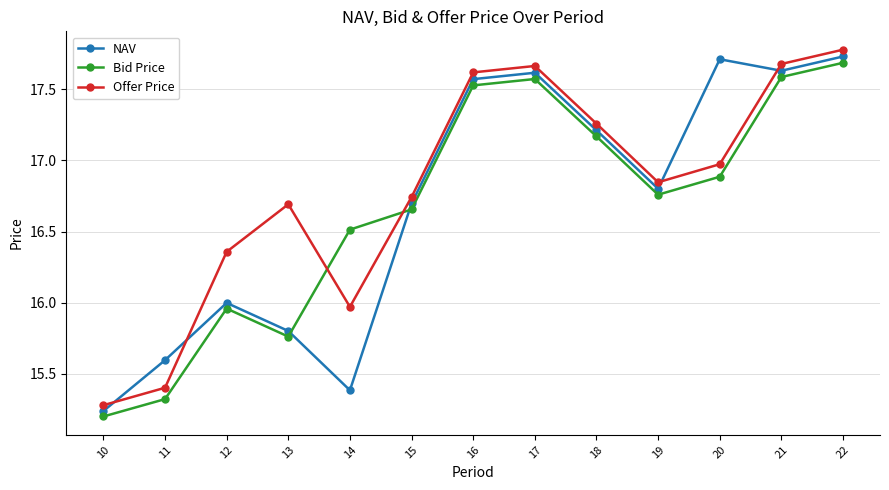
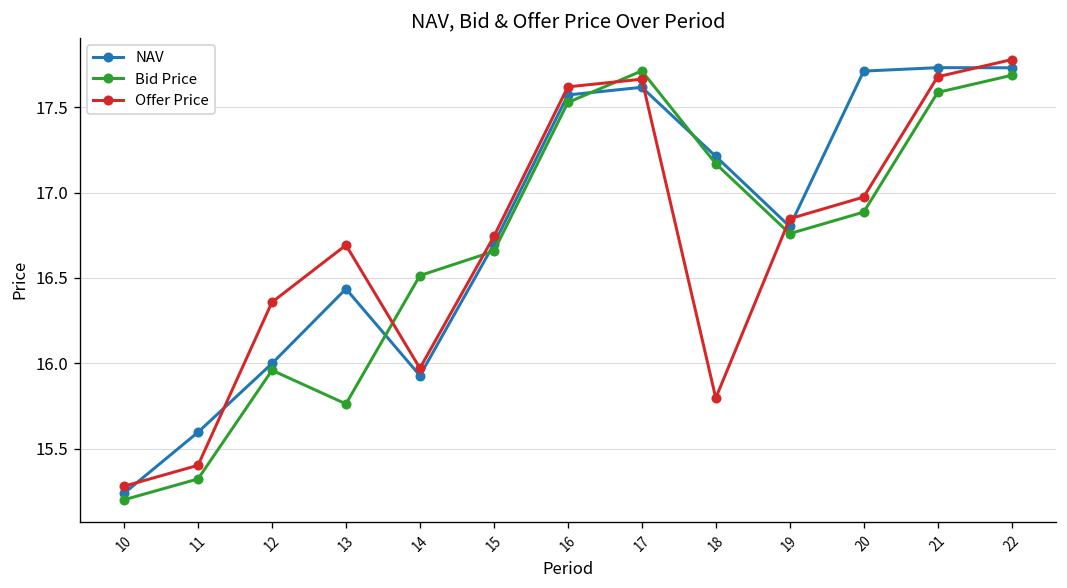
  {
    "NAV": {
      "10": 15.24,
      "11": 15.60,
      "12": 16.00,
-     "13": 15.80,
-     "14": 15.38,
+     "13": 16.44,
+     "14": 15.93,
      "15": 16.70,
      "16": 17.57,
      "17": 17.62,
      "18": 17.21,
      "19": 16.80,
      "20": 17.71,
-     "21": 17.63,
+     "21": 17.73,
      "22": 17.73
    },
    "Bid Price": {
      "10": 15.20,
      "11": 15.32,
      "12": 15.96,
      "13": 15.76,
      "14": 16.51,
      "15": 16.66,
      "16": 17.53,
-     "17": 17.57,
+     "17": 17.71,
      "18": 17.17,
      "19": 16.76,
      "20": 16.89,
      "21": 17.59,
      "22": 17.69
    },
    "Offer Price": {
      "10": 15.28,
      "11": 15.40,
      "12": 16.36,
      "13": 16.69,
      "14": 15.97,
      "15": 16.74,
      "16": 17.62,
      "17": 17.66,
-     "18": 17.26,
+     "18": 15.80,
      "19": 16.85,
      "20": 16.97,
      "21": 17.68,
      "22": 17.78
    }
  }
